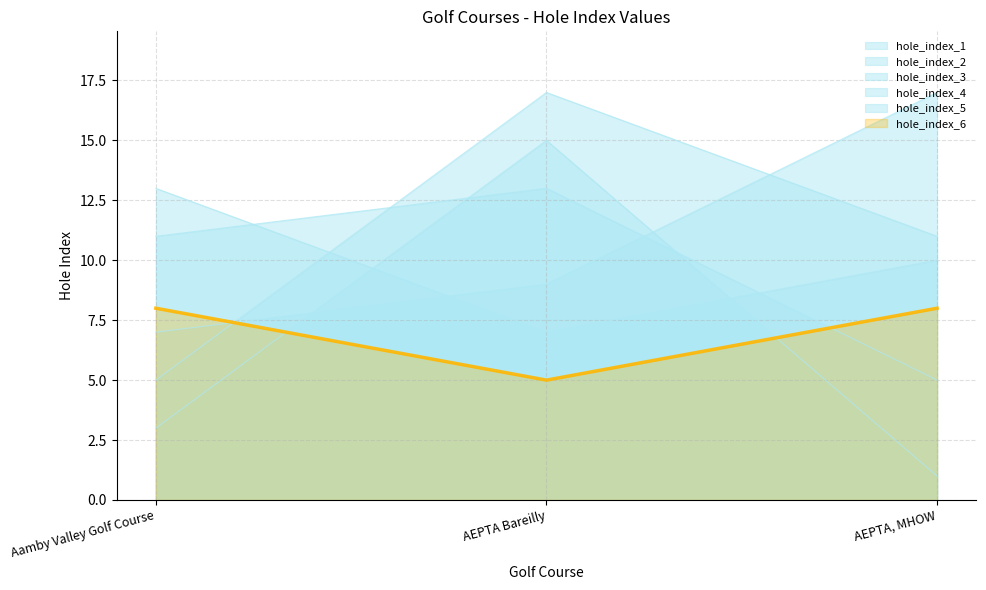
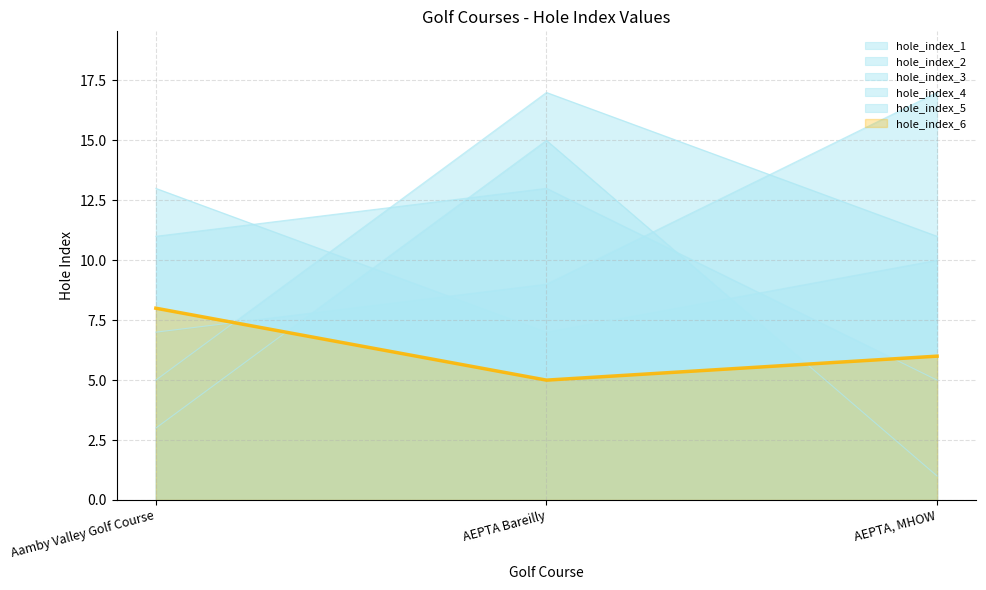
  {
    "hole_index_6": {
      "Aamby Valley Golf Course": 8,
      "AEPTA Bareilly": 5,
-     "AEPTA, MHOW": 8
+     "AEPTA, MHOW": 6
    }
  }
